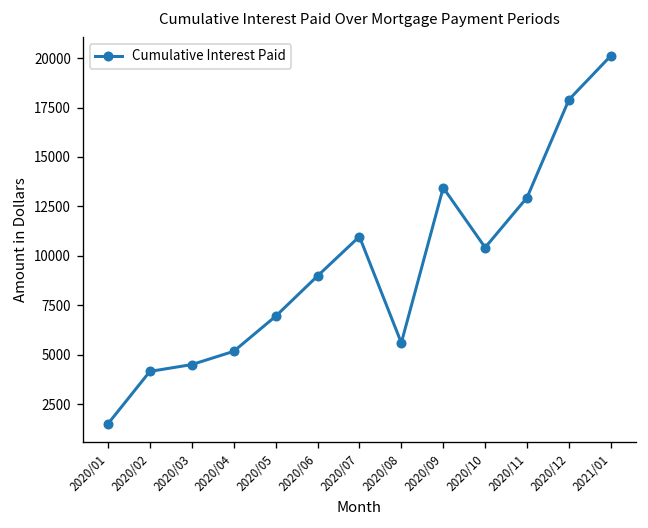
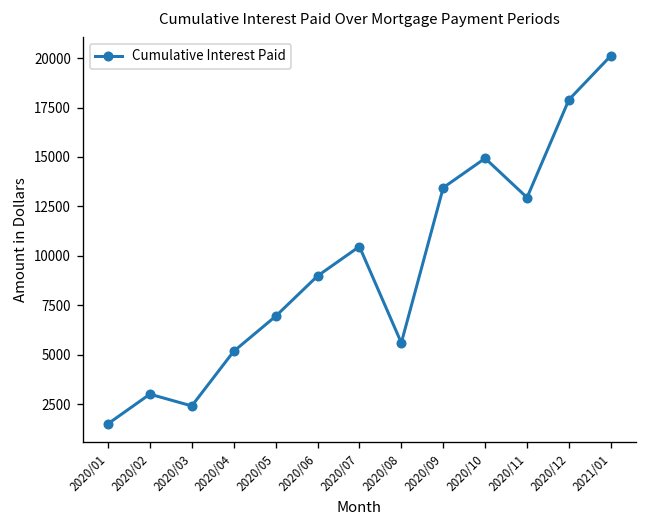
  {
    "2020/01": 1500,
-   "2020/02": 4100,
-   "2020/03": 4500,
+   "2020/02": 3000,
+   "2020/03": 2400,
    "2020/04": 5200,
    "2020/05": 6900,
    "2020/06": 9000,
-   "2020/07": 11000,
+   "2020/07": 10500,
    "2020/08": 5600,
    "2020/09": 13400,
-   "2020/10": 10400,
+   "2020/10": 14900,
    "2020/11": 12900,
    "2020/12": 17900,
    "2021/01": 20100
  }
